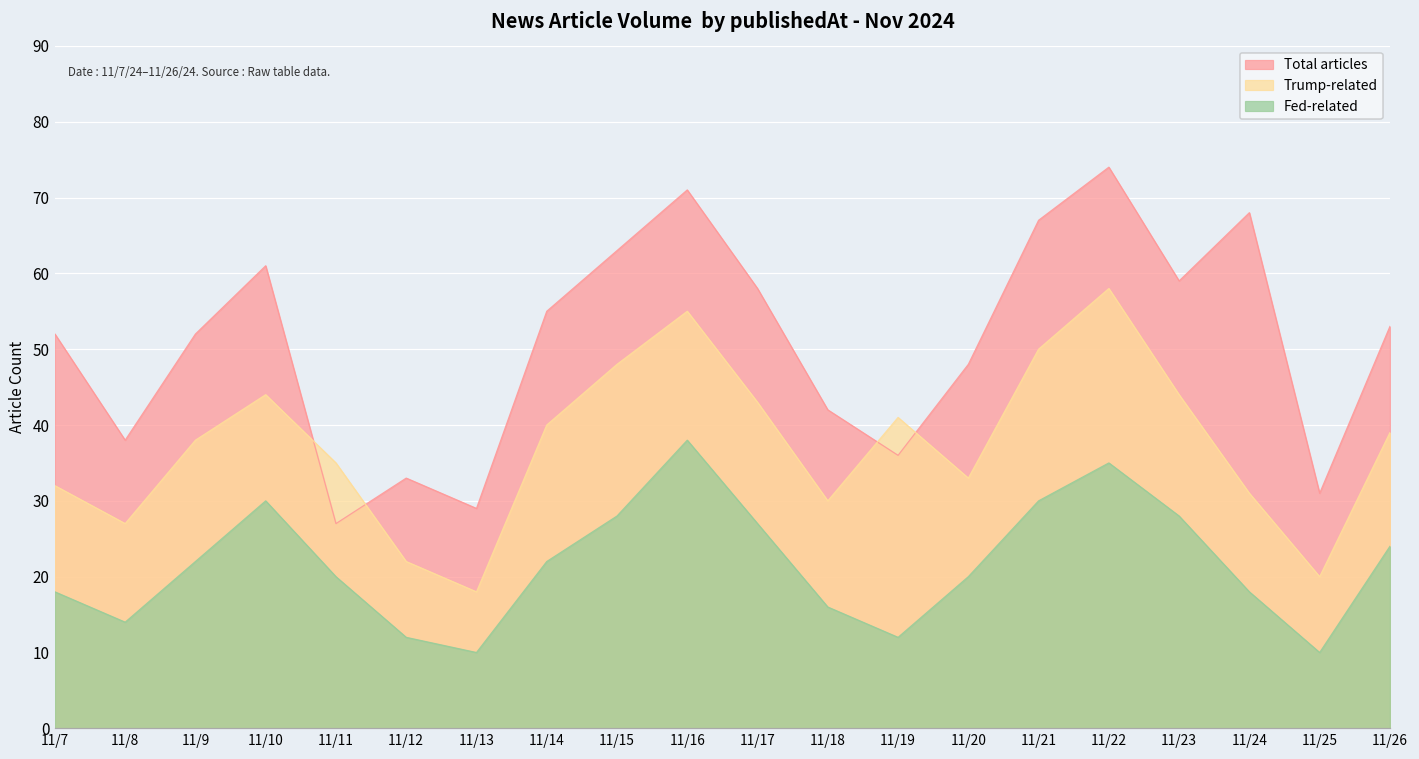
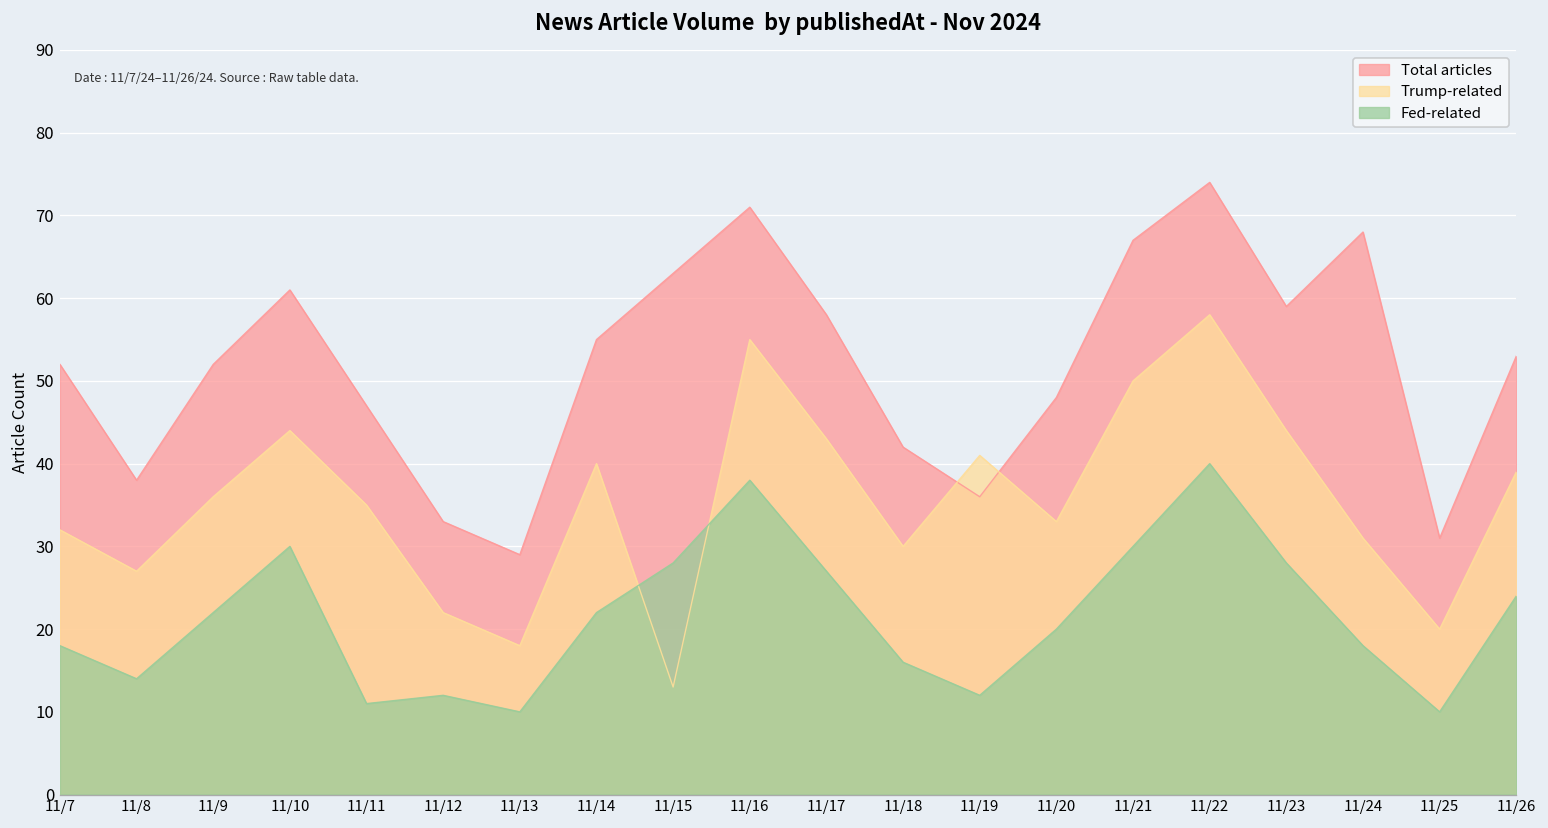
  {
    "Total articles": {
      "11/7": 52,
      "11/8": 38,
      "11/9": 52,
      "11/10": 61,
-     "11/11": 27,
+     "11/11": 47,
      "11/12": 33,
      "11/13": 29,
      "11/14": 55,
      "11/15": 63,
      "11/16": 71,
      "11/17": 58,
      "11/18": 42,
      "11/19": 36,
      "11/20": 48,
      "11/21": 67,
      "11/22": 74,
      "11/23": 59,
      "11/24": 68,
      "11/25": 31,
      "11/26": 53
    },
    "Trump-related": {
      "11/7": 32,
      "11/8": 27,
-     "11/9": 38,
+     "11/9": 36,
      "11/10": 44,
      "11/11": 35,
      "11/12": 22,
      "11/13": 18,
      "11/14": 40,
-     "11/15": 48,
+     "11/15": 13,
      "11/16": 55,
      "11/17": 43,
      "11/18": 30,
      "11/19": 41,
      "11/20": 33,
      "11/21": 50,
      "11/22": 58,
      "11/23": 44,
      "11/24": 31,
      "11/25": 20,
      "11/26": 39
    },
    "Fed-related": {
      "11/7": 18,
      "11/8": 14,
      "11/9": 22,
      "11/10": 30,
-     "11/11": 20,
+     "11/11": 11,
      "11/12": 12,
      "11/13": 10,
      "11/14": 22,
      "11/15": 28,
      "11/16": 38,
      "11/17": 27,
      "11/18": 16,
      "11/19": 12,
      "11/20": 20,
      "11/21": 30,
-     "11/22": 35,
+     "11/22": 40,
      "11/23": 28,
      "11/24": 18,
      "11/25": 10,
      "11/26": 24
    }
  }
